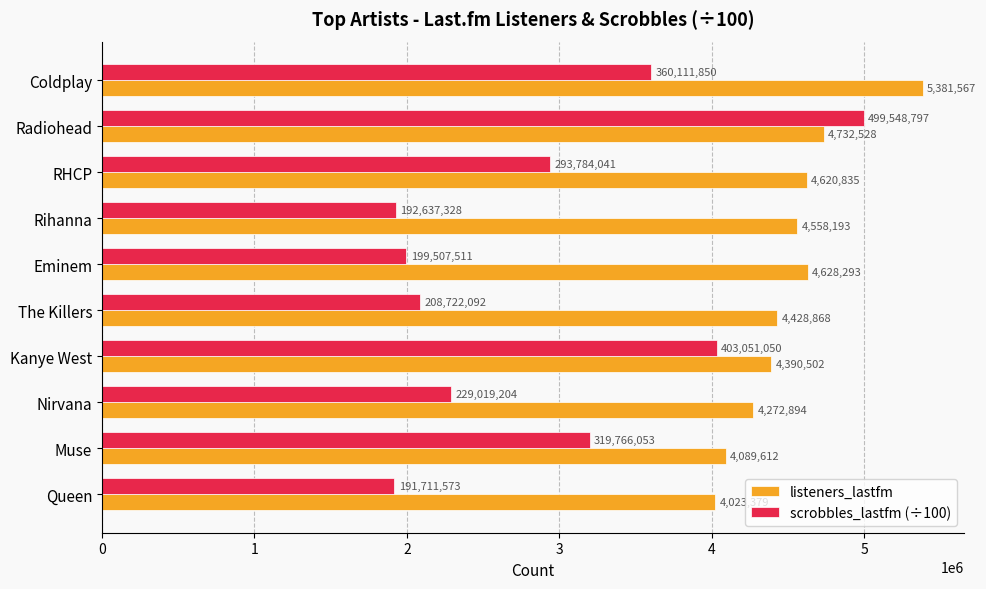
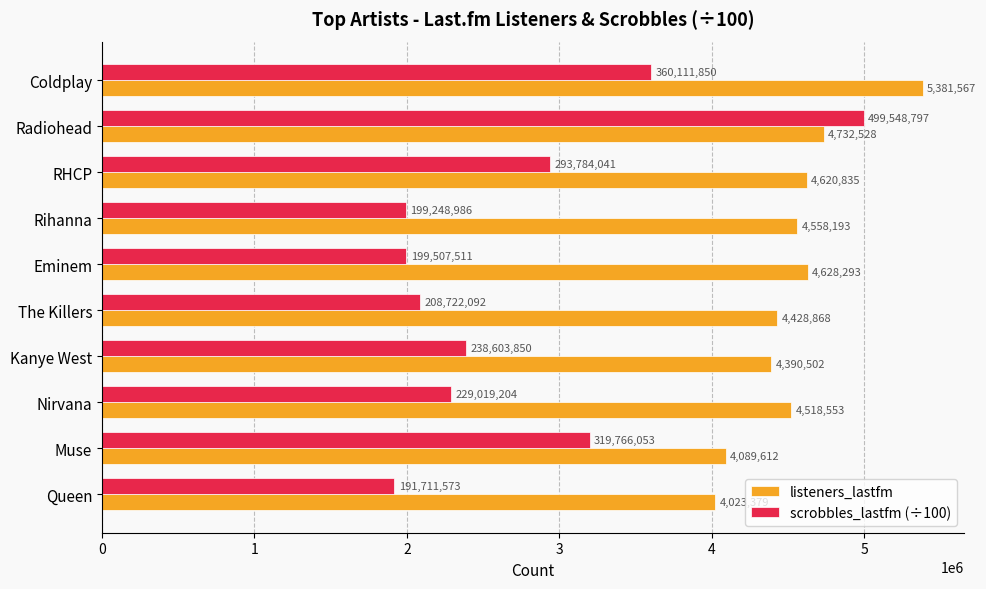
  {
    "listeners_lastfm": {
      "Coldplay": "5,381,567",
      "Radiohead": "4,732,528",
      "RHCP": "4,620,835",
      "Rihanna": "4,558,193",
      "Eminem": "4,628,293",
      "The Killers": "4,428,868",
      "Kanye West": "4,390,502",
-     "Nirvana": "4,272,894",
+     "Nirvana": "4,518,553",
      "Muse": "4,089,612"
    },
    "scrobbles_lastfm (÷100)": {
-     "Rihanna": "192,637,328",
-     "Kanye West": "403,051,050"
+     "Rihanna": "199,248,986",
+     "Kanye West": "238,603,850"
    }
  }
